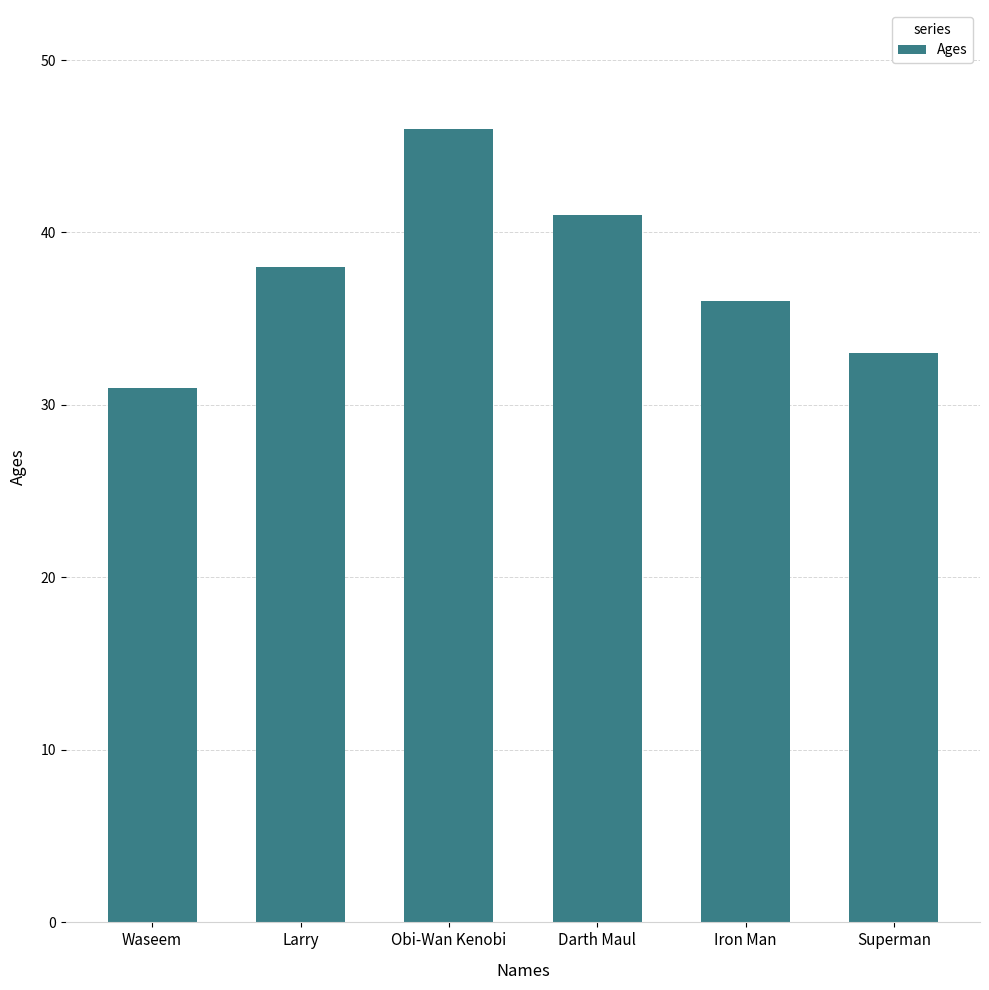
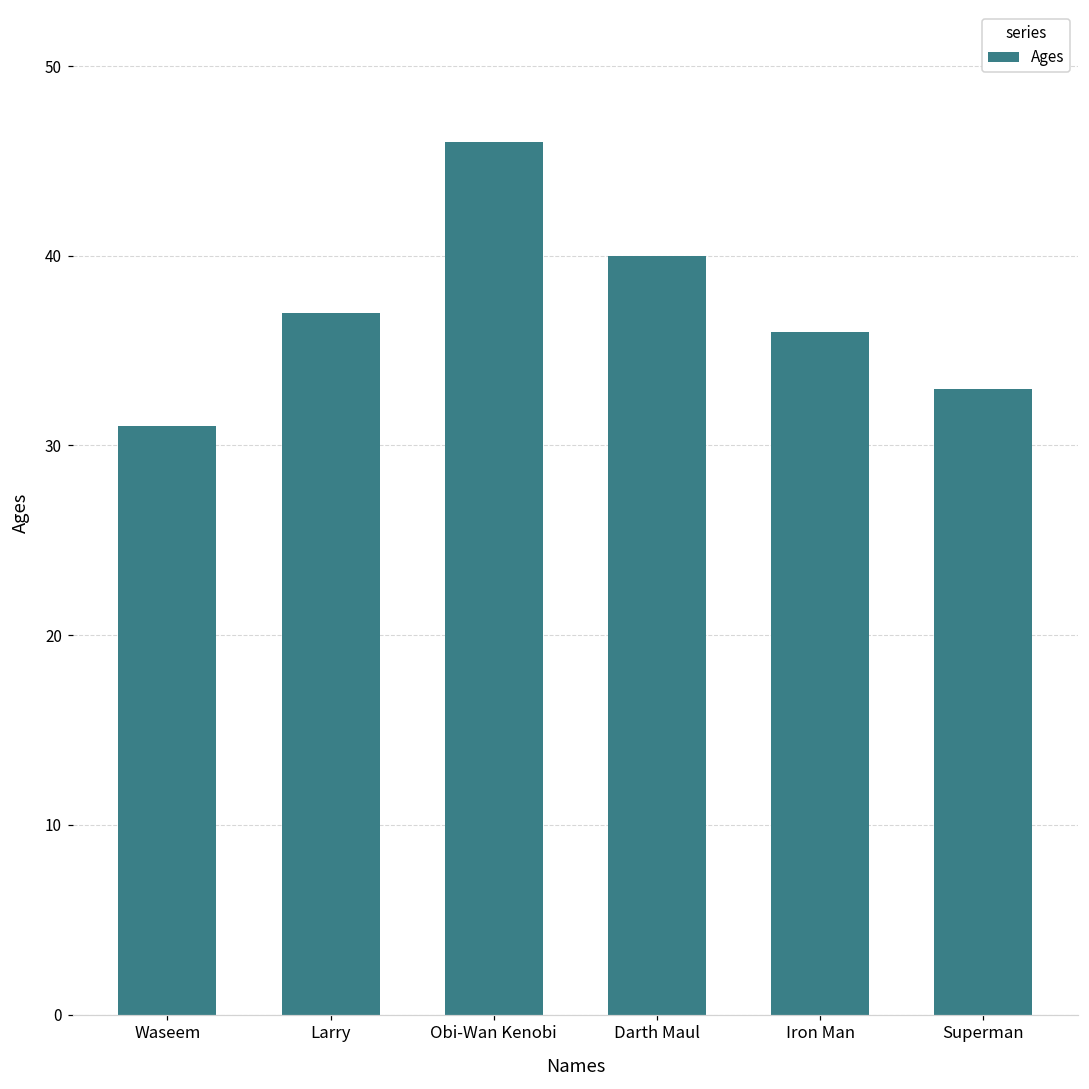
  {
    "Waseem": 31,
-   "Larry": 38,
+   "Larry": 37,
    "Obi-Wan Kenobi": 46,
-   "Darth Maul": 41,
+   "Darth Maul": 40,
    "Iron Man": 36,
    "Superman": 33
  }
